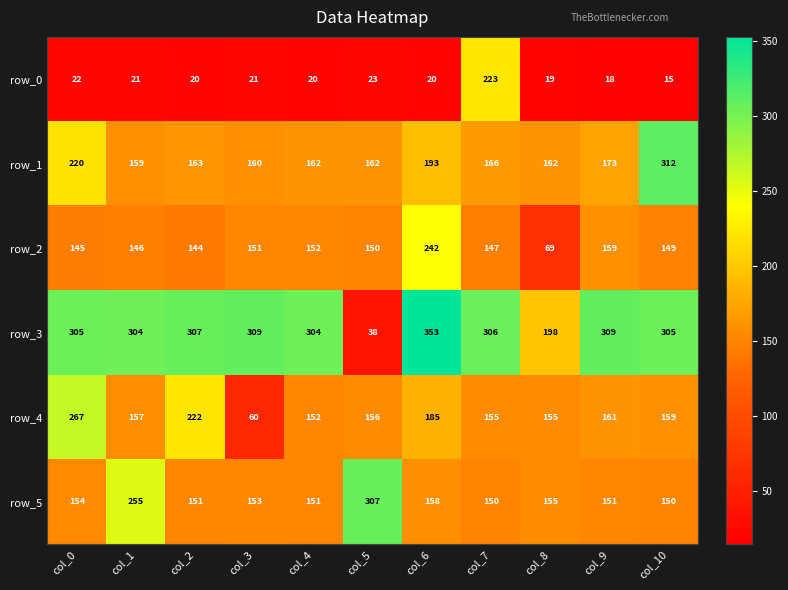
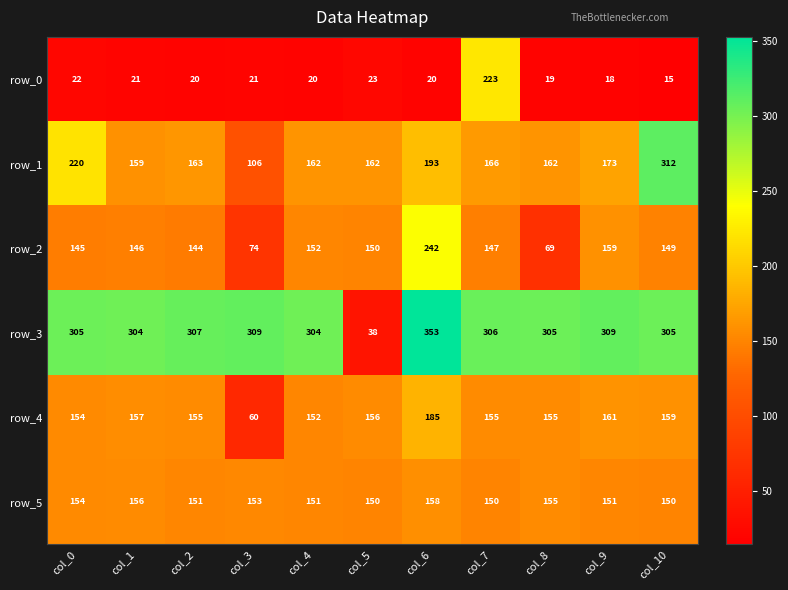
  {
    "row_0": {
      "col_0": 22,
      "col_1": 21,
      "col_2": 20,
      "col_3": 21,
      "col_4": 20,
      "col_5": 23,
      "col_6": 20,
      "col_7": 223,
      "col_8": 19,
      "col_9": 18,
      "col_10": 15
    },
    "row_1": {
      "col_0": 220,
      "col_1": 159,
      "col_2": 163,
-     "col_3": 160,
+     "col_3": 106,
      "col_4": 162,
      "col_5": 162,
      "col_6": 193,
      "col_7": 166,
      "col_8": 162,
      "col_9": 173,
      "col_10": 312
    },
    "row_2": {
      "col_0": 145,
      "col_1": 146,
      "col_2": 144,
-     "col_3": 151,
+     "col_3": 74,
      "col_4": 152,
      "col_5": 150,
      "col_6": 242,
      "col_7": 147,
      "col_8": 69,
      "col_9": 159,
      "col_10": 149
    },
    "row_3": {
      "col_0": 305,
      "col_1": 304,
      "col_2": 307,
      "col_3": 309,
      "col_4": 304,
      "col_5": 38,
      "col_6": 353,
      "col_7": 306,
-     "col_8": 198,
+     "col_8": 305,
      "col_9": 309,
      "col_10": 305
    },
    "row_4": {
-     "col_0": 267,
+     "col_0": 154,
      "col_1": 157,
-     "col_2": 222,
+     "col_2": 155,
      "col_3": 60,
      "col_4": 152,
      "col_5": 156,
      "col_6": 185,
      "col_7": 155,
      "col_8": 155,
      "col_9": 161,
      "col_10": 159
    },
    "row_5": {
      "col_0": 154,
-     "col_1": 255,
+     "col_1": 156,
      "col_2": 151,
      "col_3": 153,
      "col_4": 151,
-     "col_5": 307,
+     "col_5": 150,
      "col_6": 158,
      "col_7": 150,
      "col_8": 155,
      "col_9": 151,
      "col_10": 150
    }
  }
